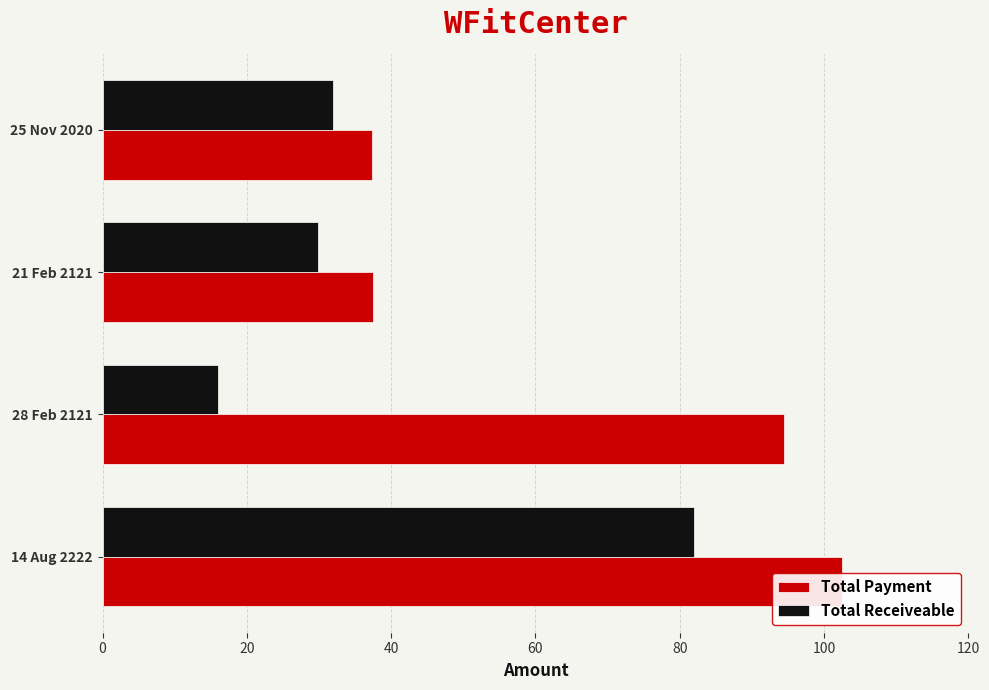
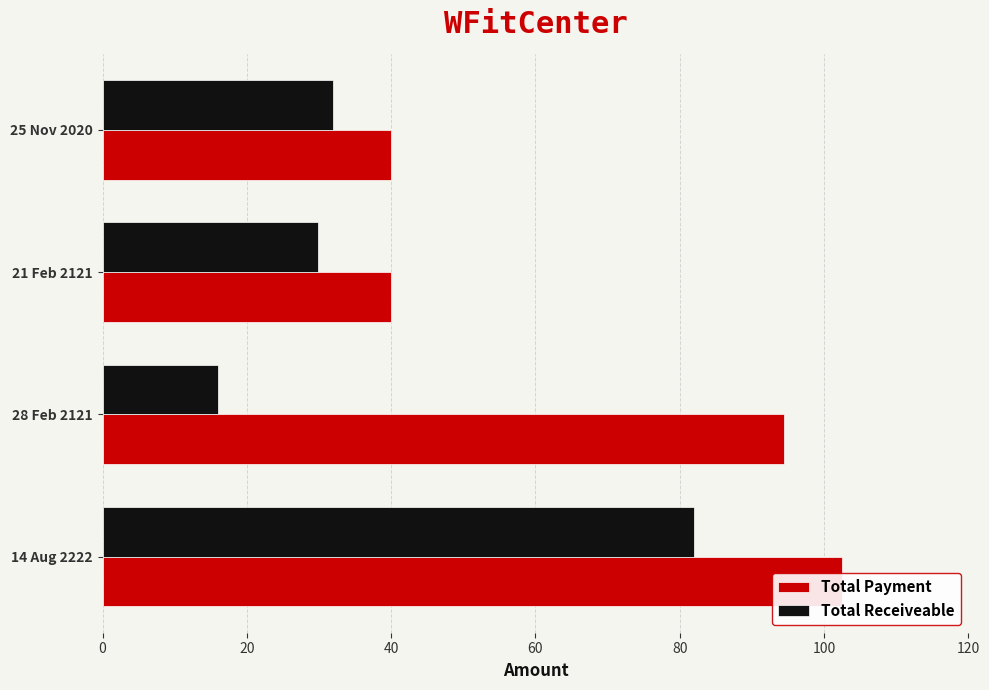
  {
    "Total Payment": {
-     "25 Nov 2020": 37,
-     "21 Feb 2121": 38,
+     "25 Nov 2020": 40,
+     "21 Feb 2121": 40,
      "28 Feb 2121": 94
    },
    "Total Receiveable": {
      "25 Nov 2020": 32,
      "21 Feb 2121": 30,
      "28 Feb 2121": 16,
      "14 Aug 2222": 82
    }
  }
